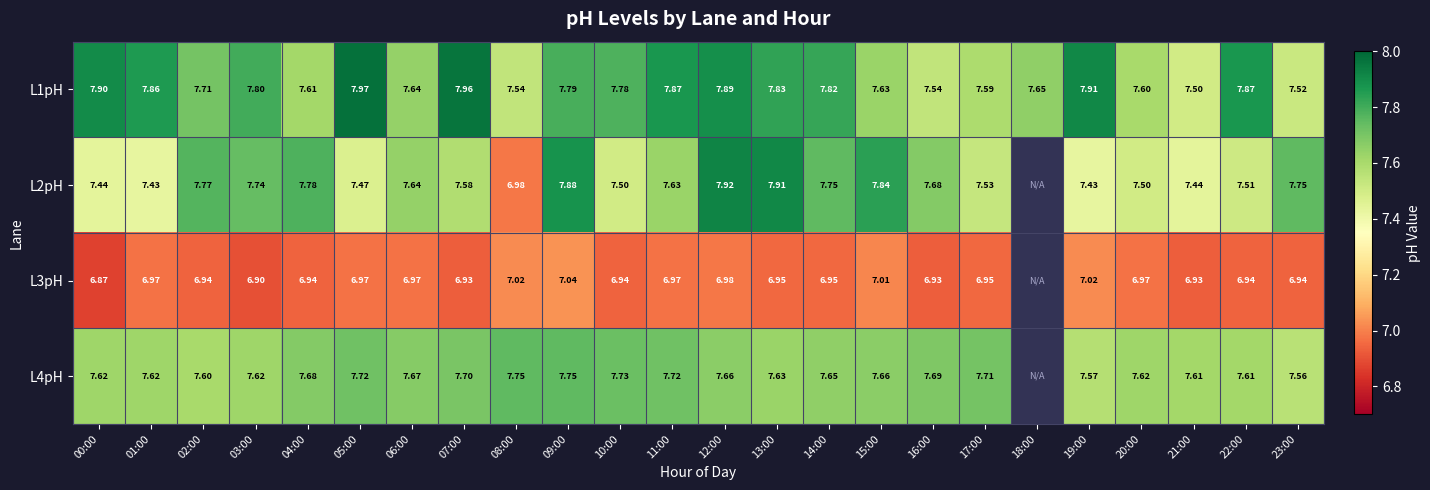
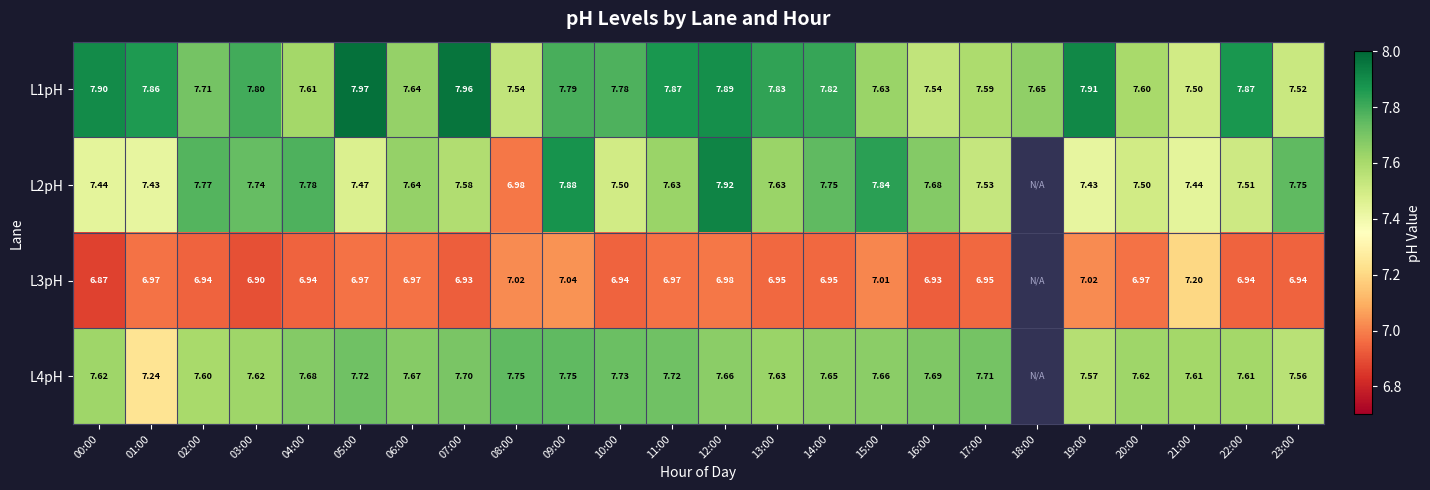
  {
    "L1pH": {
      "00:00": 7.90,
      "01:00": 7.86,
      "02:00": 7.71,
      "03:00": 7.80,
      "04:00": 7.61,
      "05:00": 7.97,
      "06:00": 7.64,
      "07:00": 7.96,
      "08:00": 7.54,
      "09:00": 7.79,
      "10:00": 7.78,
      "11:00": 7.87,
      "12:00": 7.89,
      "13:00": 7.83,
      "14:00": 7.82,
      "15:00": 7.63,
      "16:00": 7.54,
      "17:00": 7.59,
      "18:00": 7.65,
      "19:00": 7.91,
      "20:00": 7.60,
      "21:00": 7.50,
      "22:00": 7.87,
      "23:00": 7.52
    },
    "L2pH": {
      "00:00": 7.44,
      "01:00": 7.43,
      "02:00": 7.77,
      "03:00": 7.74,
      "04:00": 7.78,
      "05:00": 7.47,
      "06:00": 7.64,
      "07:00": 7.58,
      "08:00": 6.98,
      "09:00": 7.88,
      "10:00": 7.50,
      "11:00": 7.63,
      "12:00": 7.92,
-     "13:00": 7.91,
+     "13:00": 7.63,
      "14:00": 7.75,
      "15:00": 7.84,
      "16:00": 7.68,
      "17:00": 7.53,
      "19:00": 7.43,
      "20:00": 7.50,
      "21:00": 7.44,
      "22:00": 7.51,
      "23:00": 7.75
    },
    "L3pH": {
      "00:00": 6.87,
      "01:00": 6.97,
      "02:00": 6.94,
      "03:00": 6.90,
      "04:00": 6.94,
      "05:00": 6.97,
      "06:00": 6.97,
      "07:00": 6.93,
      "08:00": 7.02,
      "09:00": 7.04,
      "10:00": 6.94,
      "11:00": 6.97,
      "12:00": 6.98,
      "13:00": 6.95,
      "14:00": 6.95,
      "15:00": 7.01,
      "16:00": 6.93,
      "17:00": 6.95,
      "19:00": 7.02,
      "20:00": 6.97,
-     "21:00": 6.93,
+     "21:00": 7.20,
      "22:00": 6.94,
      "23:00": 6.94
    },
    "L4pH": {
      "00:00": 7.62,
-     "01:00": 7.62,
+     "01:00": 7.24,
      "02:00": 7.60,
      "03:00": 7.62,
      "04:00": 7.68,
      "05:00": 7.72,
      "06:00": 7.67,
      "07:00": 7.70,
      "08:00": 7.75,
      "09:00": 7.75,
      "10:00": 7.73,
      "11:00": 7.72,
      "12:00": 7.66,
      "13:00": 7.63,
      "14:00": 7.65,
      "15:00": 7.66,
      "16:00": 7.69,
      "17:00": 7.71,
      "19:00": 7.57,
      "20:00": 7.62,
      "21:00": 7.61,
      "22:00": 7.61,
      "23:00": 7.56
    }
  }
